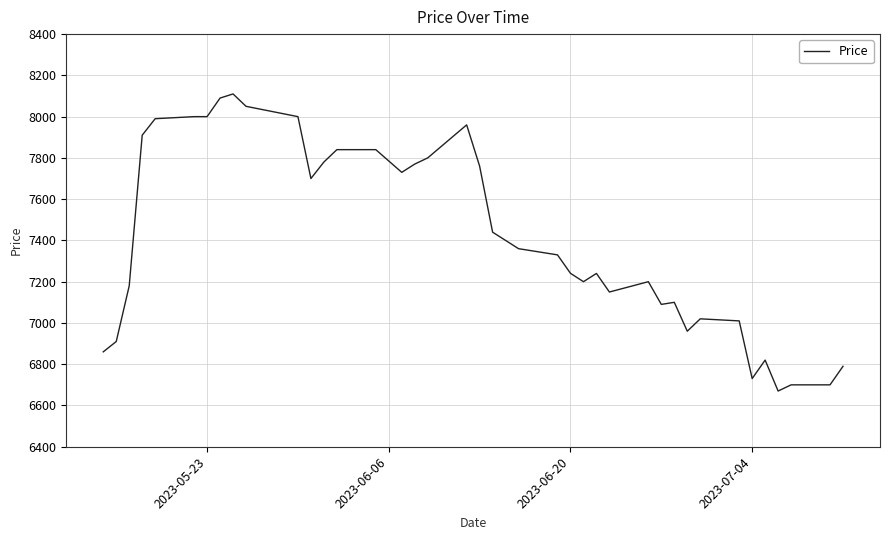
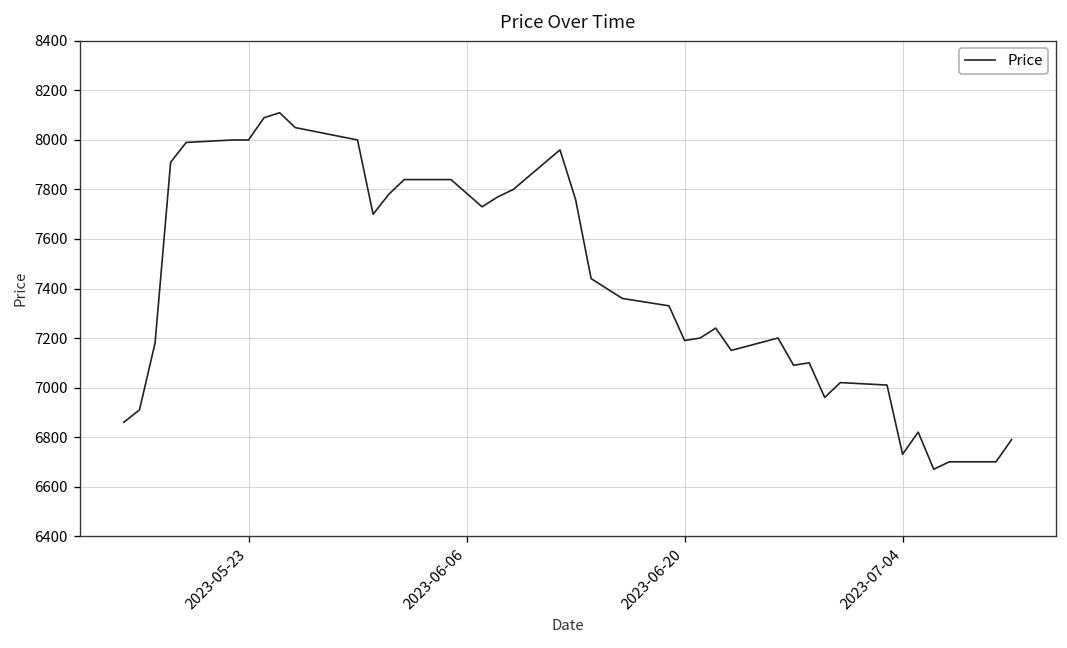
  {
    "2023-05-23": 8000,
-   "2023-06-20": 7240,
+   "2023-06-20": 7190,
    "2023-07-04": 6730
  }
